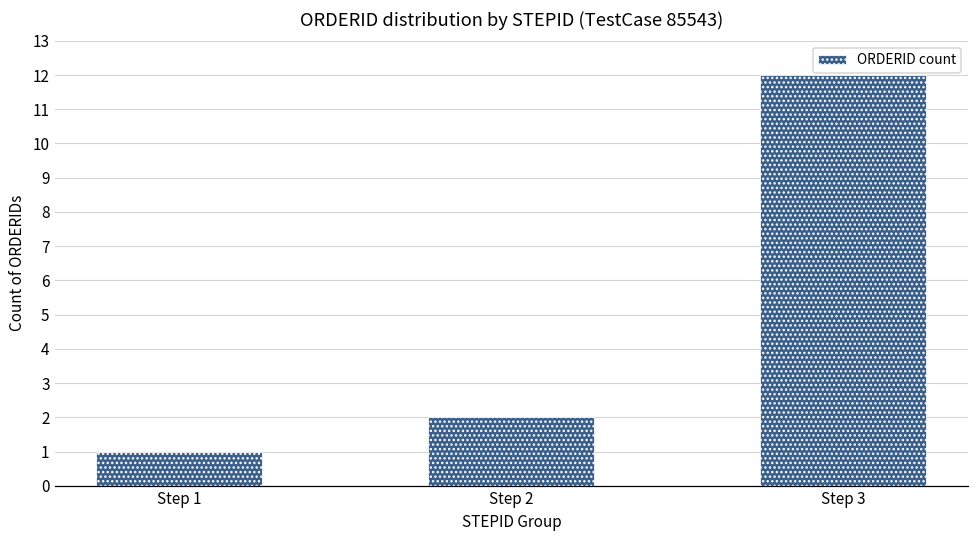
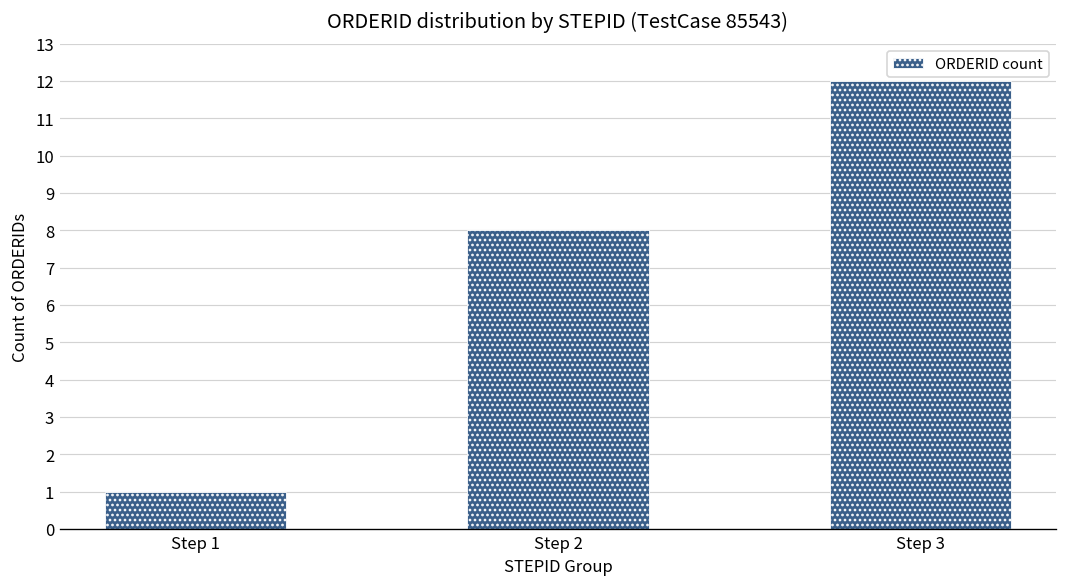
  {
    "Step 1": 1,
-   "Step 2": 2,
+   "Step 2": 8,
    "Step 3": 12
  }
